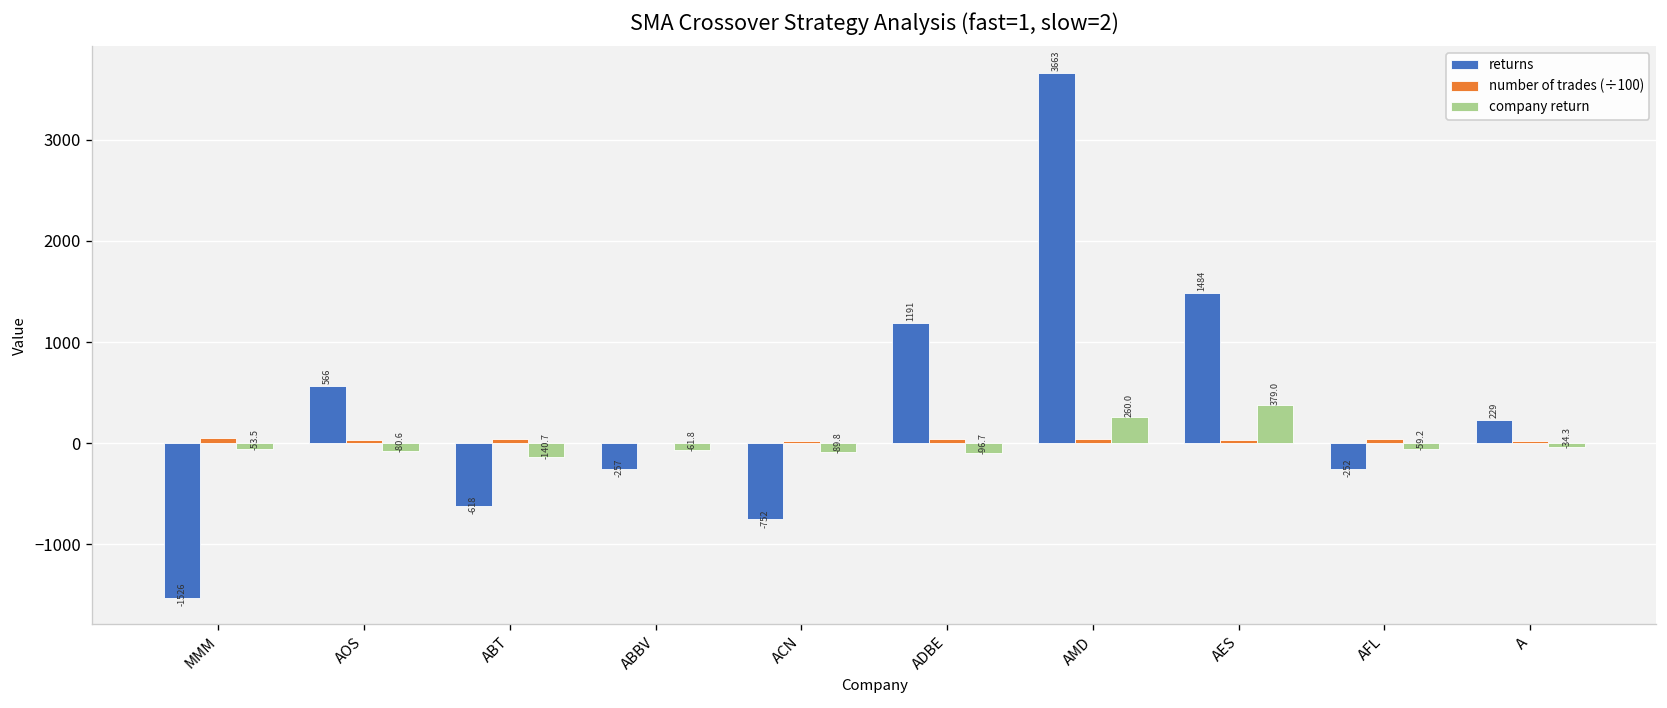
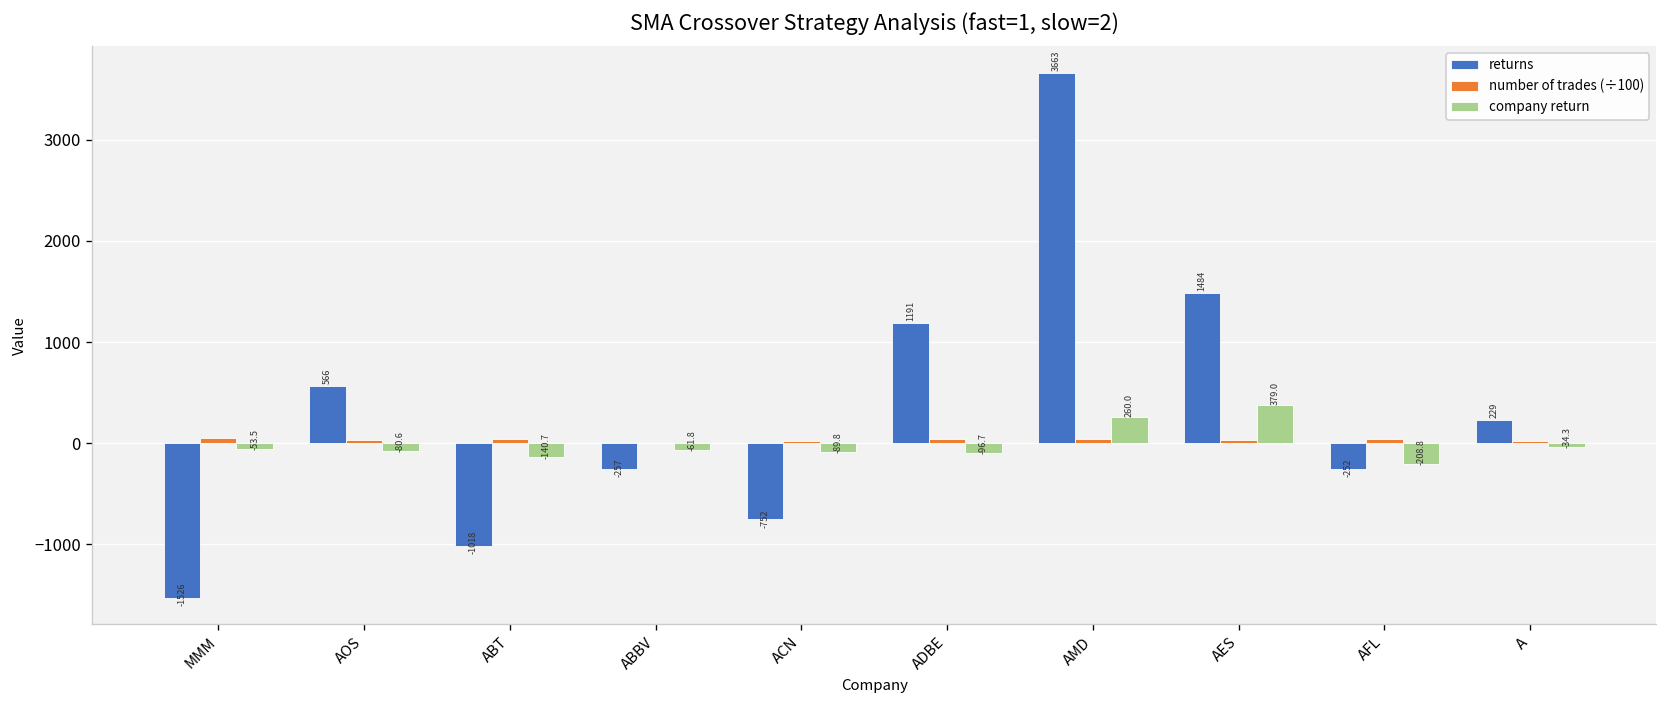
  {
    "returns": {
      "MMM": -1526,
      "AOS": 566,
-     "ABT": -618,
+     "ABT": -1018,
      "ABBV": -257,
      "ACN": -752,
      "ADBE": 1191,
      "AMD": 3663,
      "AES": 1484,
      "AFL": -252,
      "A": 229
    },
    "number of trades (÷100)": {
      "MMM": 100,
      "AOS": 0,
      "ABT": 0,
      "ADBE": 0,
      "AMD": 0,
      "AES": 0,
      "AFL": 0
    },
    "company return": {
      "MMM": -53.5,
      "AOS": -80.6,
      "ABT": -140.7,
      "ABBV": -61.8,
      "ACN": -89.8,
      "ADBE": -96.7,
      "AMD": 260.0,
      "AES": 379.0,
-     "AFL": -59.2,
+     "AFL": -208.8,
      "A": -34.3
    }
  }
